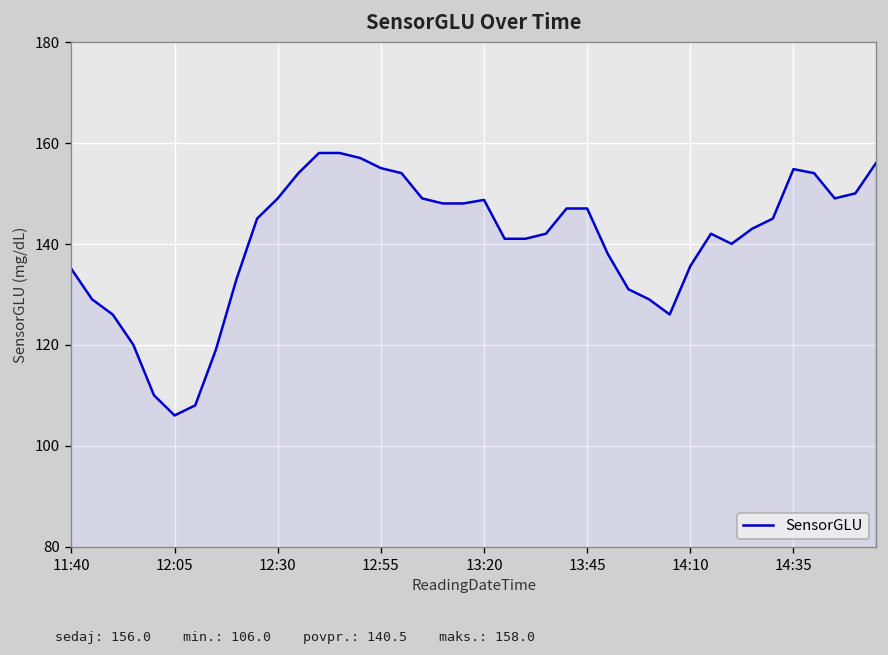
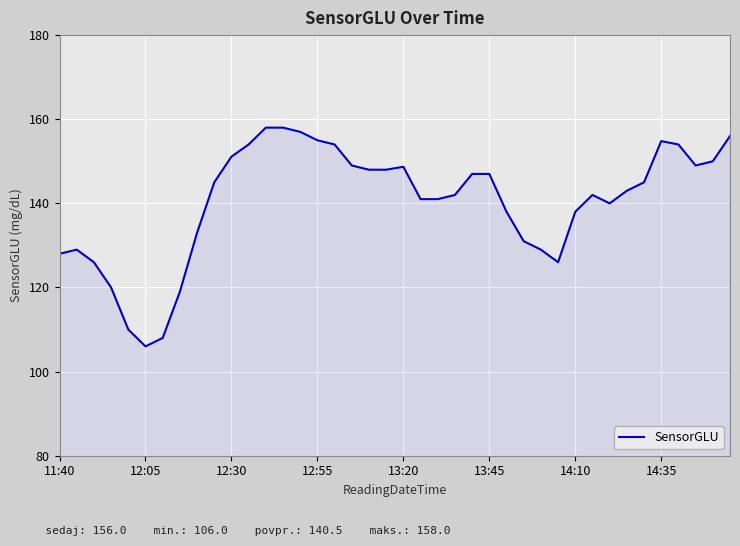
  {
-   "11:40": 135,
+   "11:40": 128,
    "12:05": 106,
-   "12:30": 149,
+   "12:30": 151,
    "12:55": 155,
    "13:20": 149,
    "13:45": 147,
-   "14:10": 136,
+   "14:10": 138,
    "14:35": 155
  }
